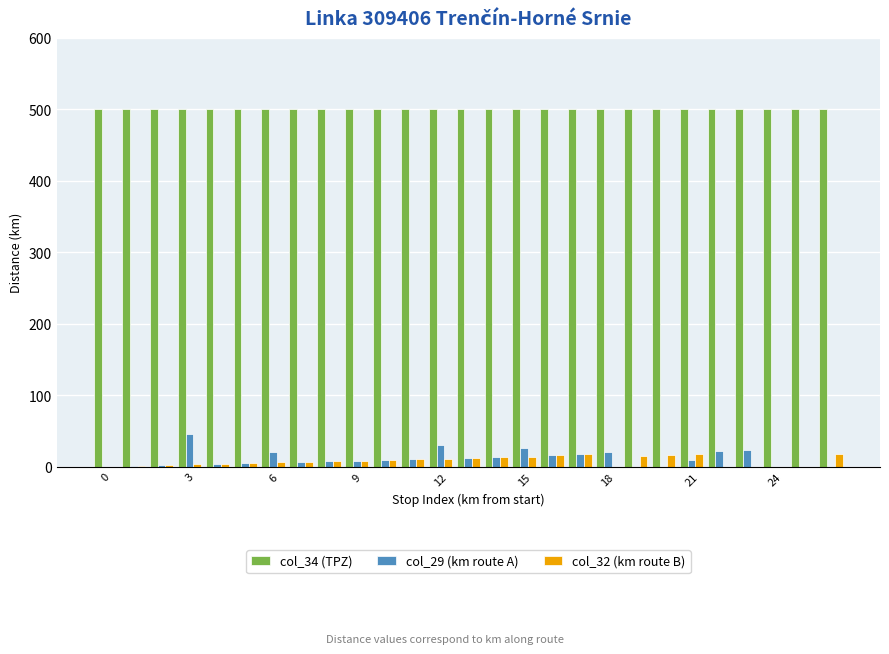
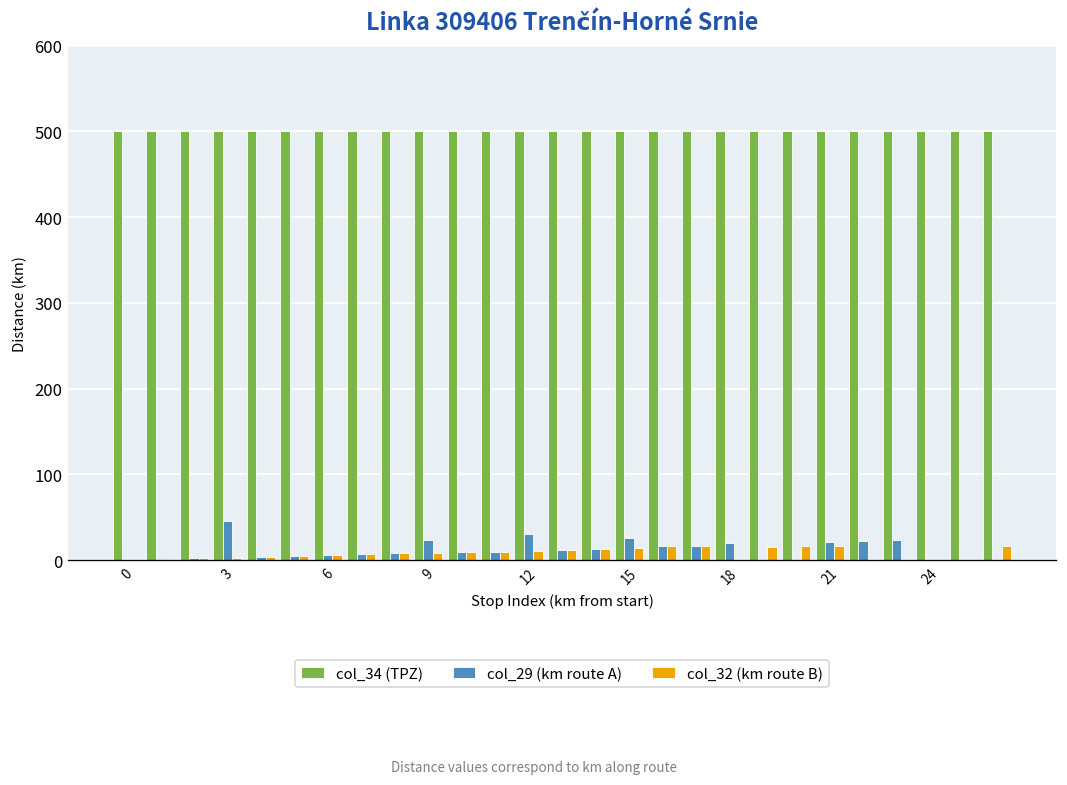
  {
    "col_29 (km route A)": {
      "0": 0,
      "3": 50,
-     "6": 20,
-     "9": 10,
+     "6": 10,
+     "9": 20,
      "12": 30,
      "15": 30,
      "18": 20,
-     "21": 10,
+     "21": 20,
      "24": 0
    }
  }
